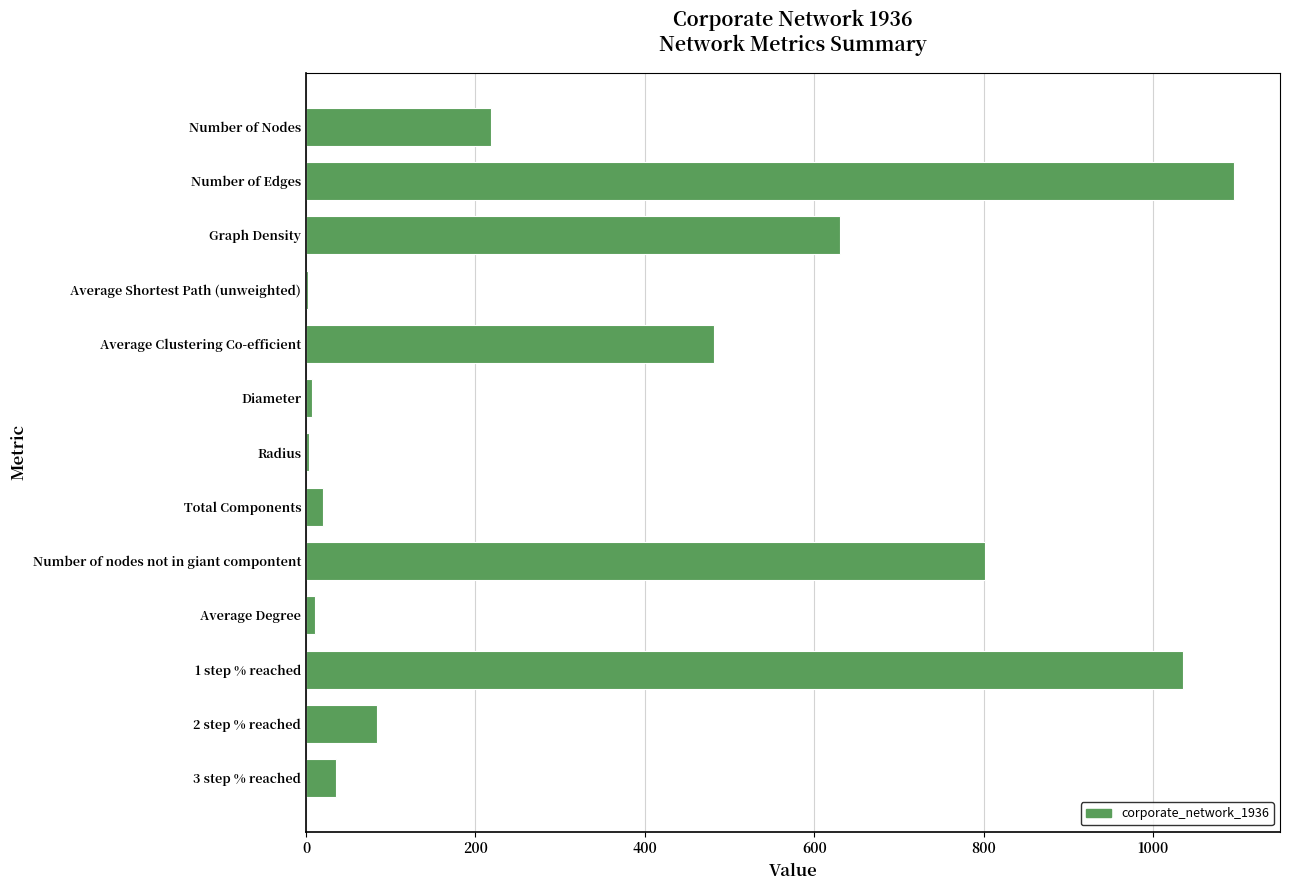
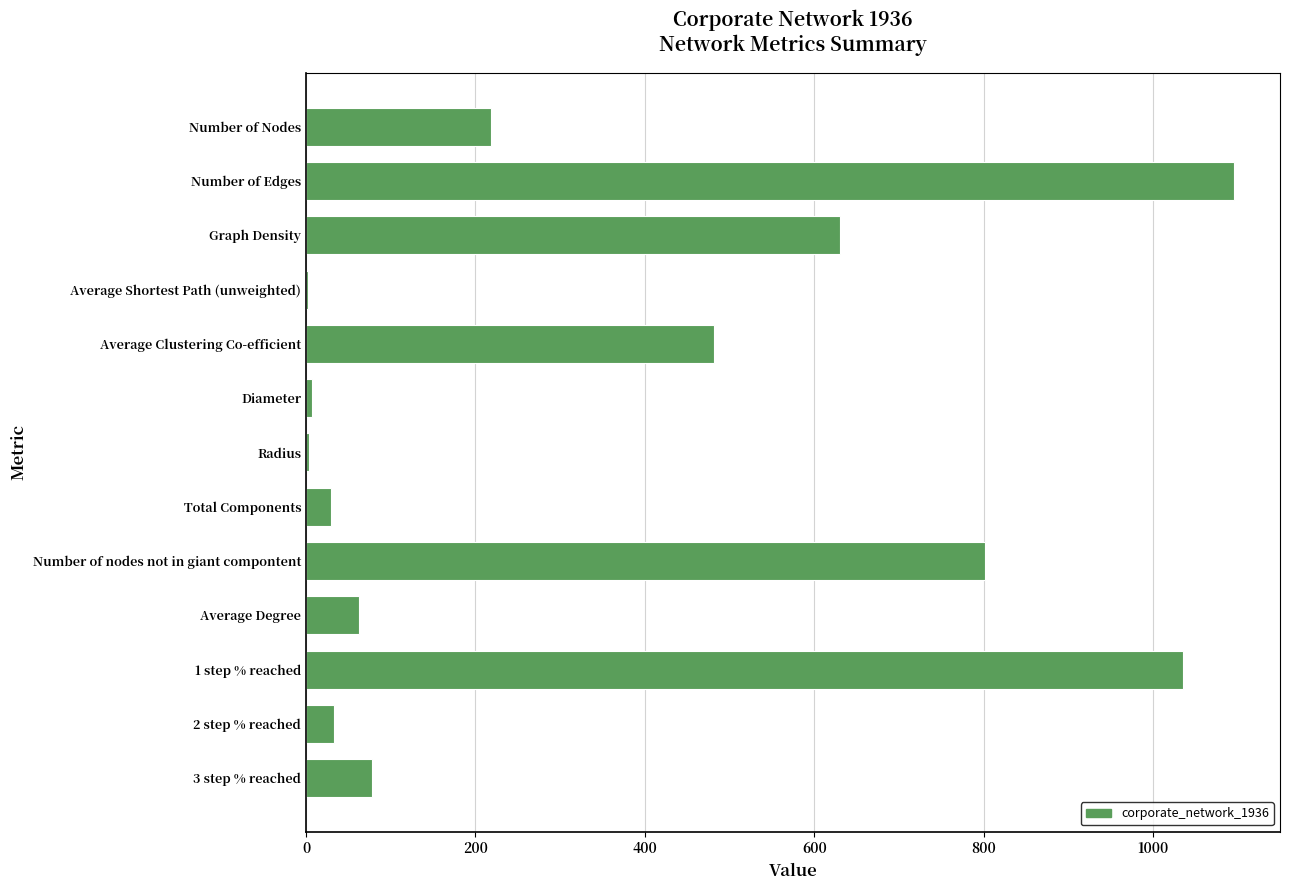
  {
    "Number of Nodes": 220,
    "Number of Edges": 1100,
    "Graph Density": 630,
    "Average Clustering Co-efficient": 480,
    "Diameter": 10,
    "Radius": 0,
-   "Total Components": 20,
+   "Total Components": 30,
    "Number of nodes not in giant compontent": 800,
-   "Average Degree": 10,
+   "Average Degree": 60,
    "1 step % reached": 1030,
-   "2 step % reached": 80,
-   "3 step % reached": 40
+   "2 step % reached": 30,
+   "3 step % reached": 80
  }
